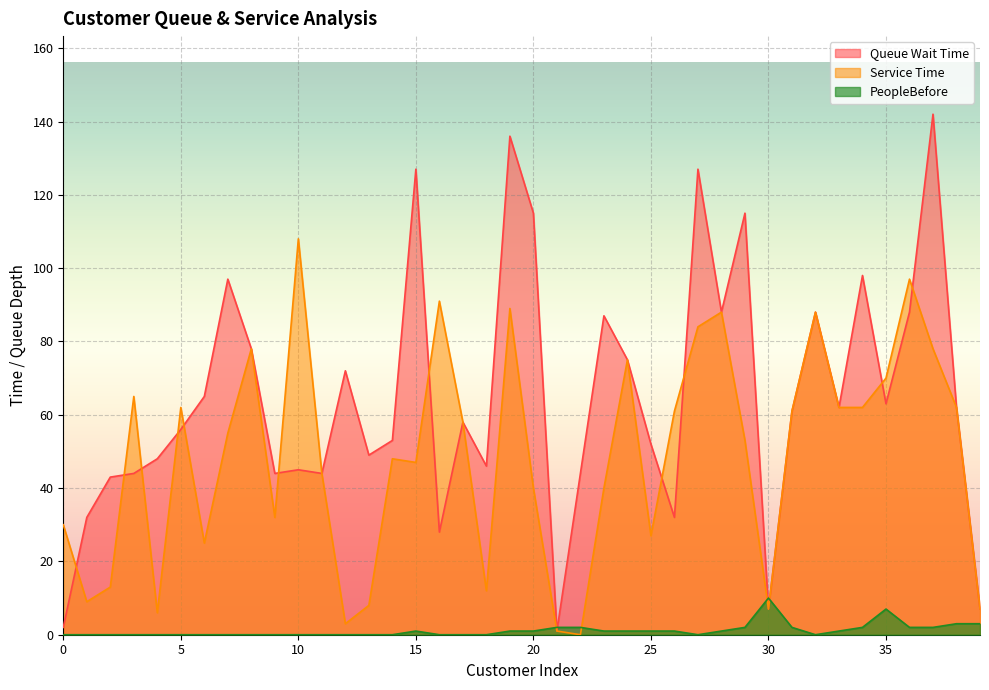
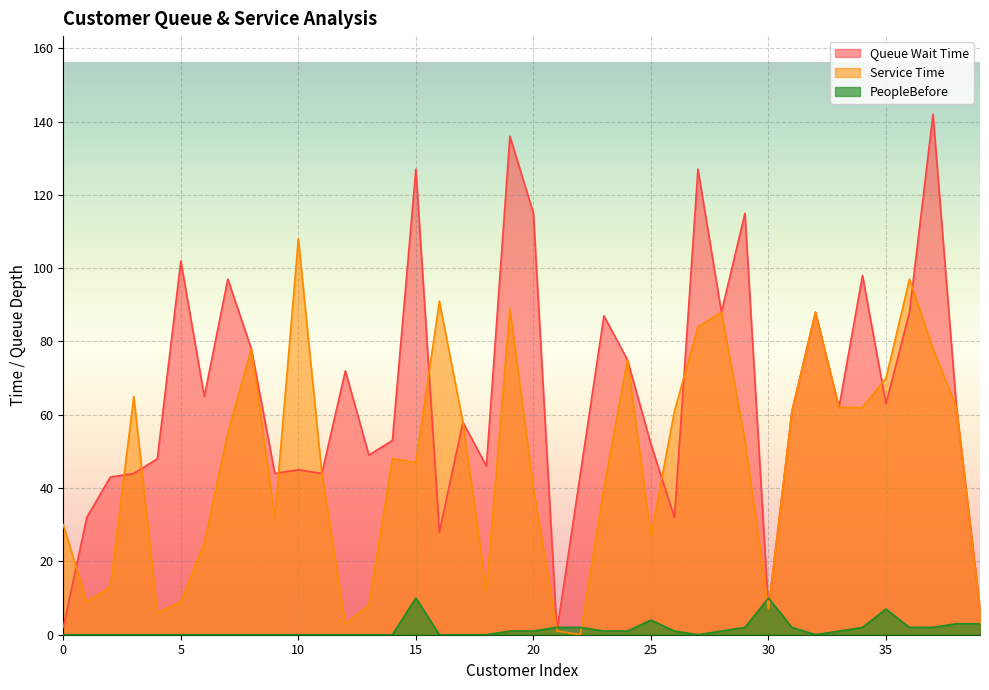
  {
    "Queue Wait Time": {
      "0": 2,
-     "5": 56,
+     "5": 102,
      "10": 45,
      "15": 127,
      "20": 115,
      "25": 52,
      "35": 63
    },
    "Service Time": {
      "0": 30,
-     "5": 62,
+     "5": 9,
      "10": 108,
      "15": 47,
      "20": 40,
      "25": 27,
      "35": 70
    },
    "PeopleBefore": {
      "0": 0,
      "5": 0,
      "10": 0,
-     "15": 1,
+     "15": 10,
      "20": 1,
-     "25": 1,
+     "25": 4,
      "30": 10,
      "35": 7
    }
  }
